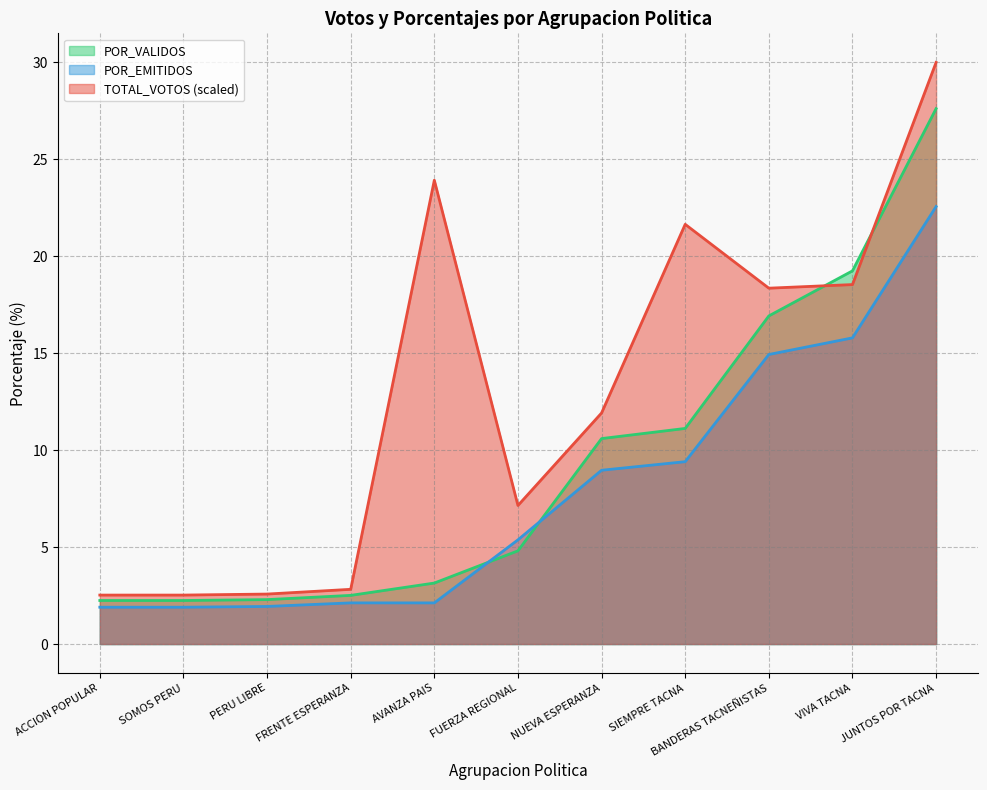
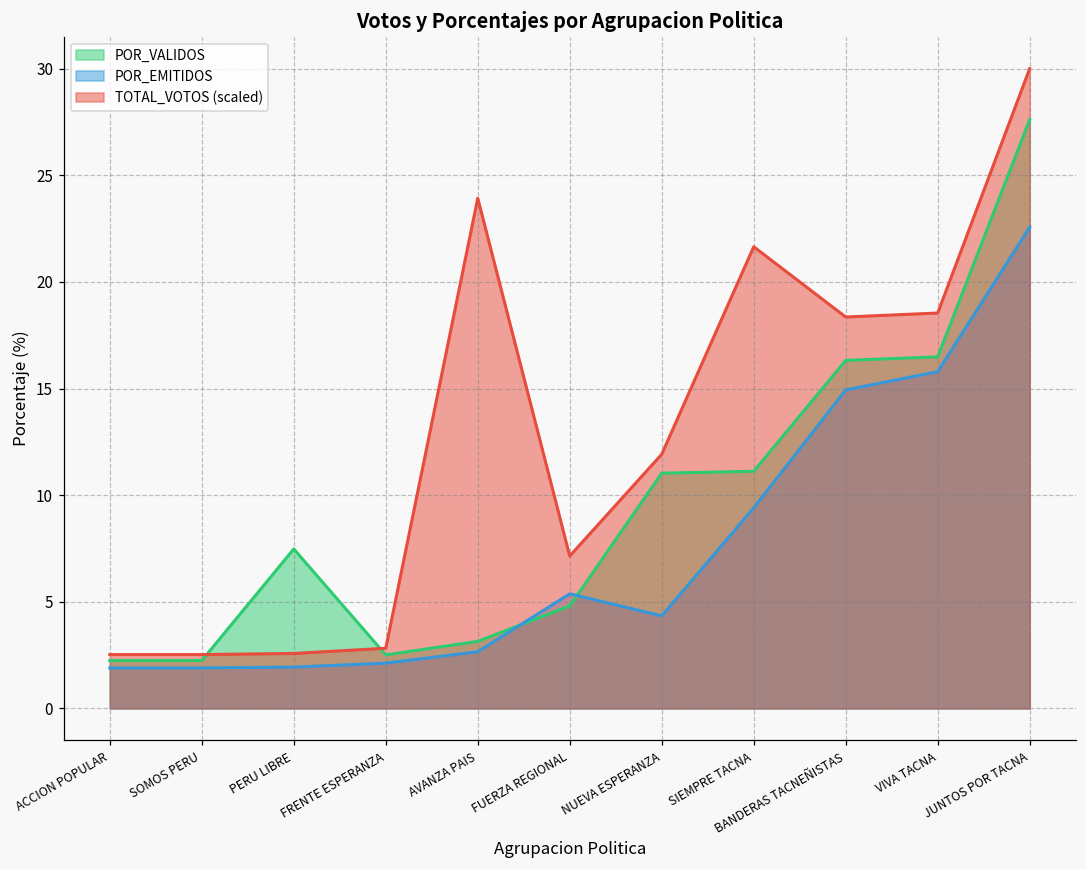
  {
    "POR_VALIDOS": {
      "ACCION POPULAR": 2.2,
      "SOMOS PERU": 2.2,
-     "PERU LIBRE": 2.3,
+     "PERU LIBRE": 7.5,
      "FRENTE ESPERANZA": 2.5,
      "AVANZA PAIS": 3.1,
      "FUERZA REGIONAL": 4.8,
-     "NUEVA ESPERANZA": 10.6,
+     "NUEVA ESPERANZA": 11.0,
      "SIEMPRE TACNA": 11.1,
-     "BANDERAS TACNEÑISTAS": 16.9,
-     "VIVA TACNA": 19.2,
+     "BANDERAS TACNEÑISTAS": 16.3,
+     "VIVA TACNA": 16.5,
      "JUNTOS POR TACNA": 27.6
    },
    "POR_EMITIDOS": {
      "ACCION POPULAR": 1.9,
      "SOMOS PERU": 1.9,
      "PERU LIBRE": 1.9,
      "FRENTE ESPERANZA": 2.1,
-     "AVANZA PAIS": 2.1,
+     "AVANZA PAIS": 2.7,
      "FUERZA REGIONAL": 5.4,
-     "NUEVA ESPERANZA": 9.0,
+     "NUEVA ESPERANZA": 4.3,
      "SIEMPRE TACNA": 9.4,
      "BANDERAS TACNEÑISTAS": 14.9,
      "VIVA TACNA": 15.8,
      "JUNTOS POR TACNA": 22.6
    },
    "TOTAL_VOTOS (scaled)": {
      "ACCION POPULAR": 2.5,
      "SOMOS PERU": 2.5,
      "PERU LIBRE": 2.6,
      "FRENTE ESPERANZA": 2.8,
      "AVANZA PAIS": 23.9,
      "FUERZA REGIONAL": 7.1,
      "NUEVA ESPERANZA": 11.9,
      "SIEMPRE TACNA": 21.6,
      "BANDERAS TACNEÑISTAS": 18.4,
      "VIVA TACNA": 18.5,
      "JUNTOS POR TACNA": 30.0
    }
  }
